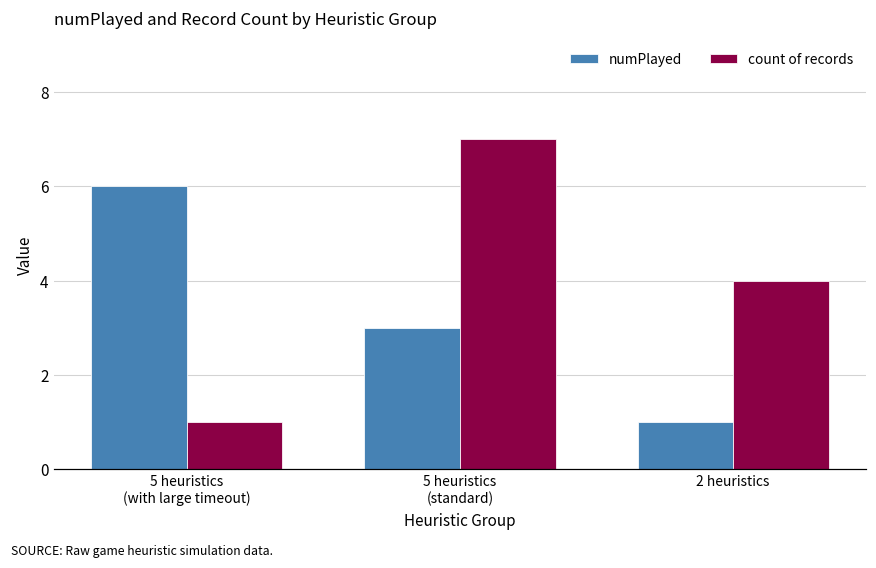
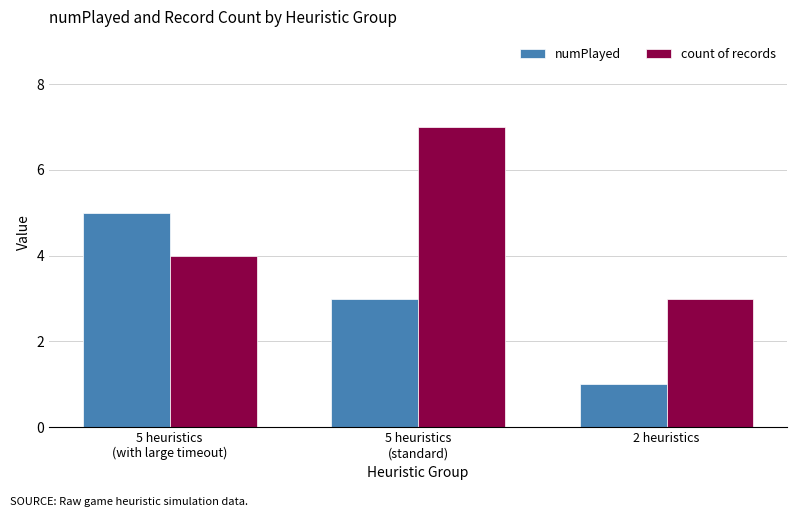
  {
    "numPlayed": {
-     "5 heuristics (with large timeout)": 6,
+     "5 heuristics (with large timeout)": 5,
      "5 heuristics (standard)": 3,
      "2 heuristics": 1
    },
    "count of records": {
-     "5 heuristics (with large timeout)": 1,
+     "5 heuristics (with large timeout)": 4,
      "5 heuristics (standard)": 7,
-     "2 heuristics": 4
+     "2 heuristics": 3
    }
  }
